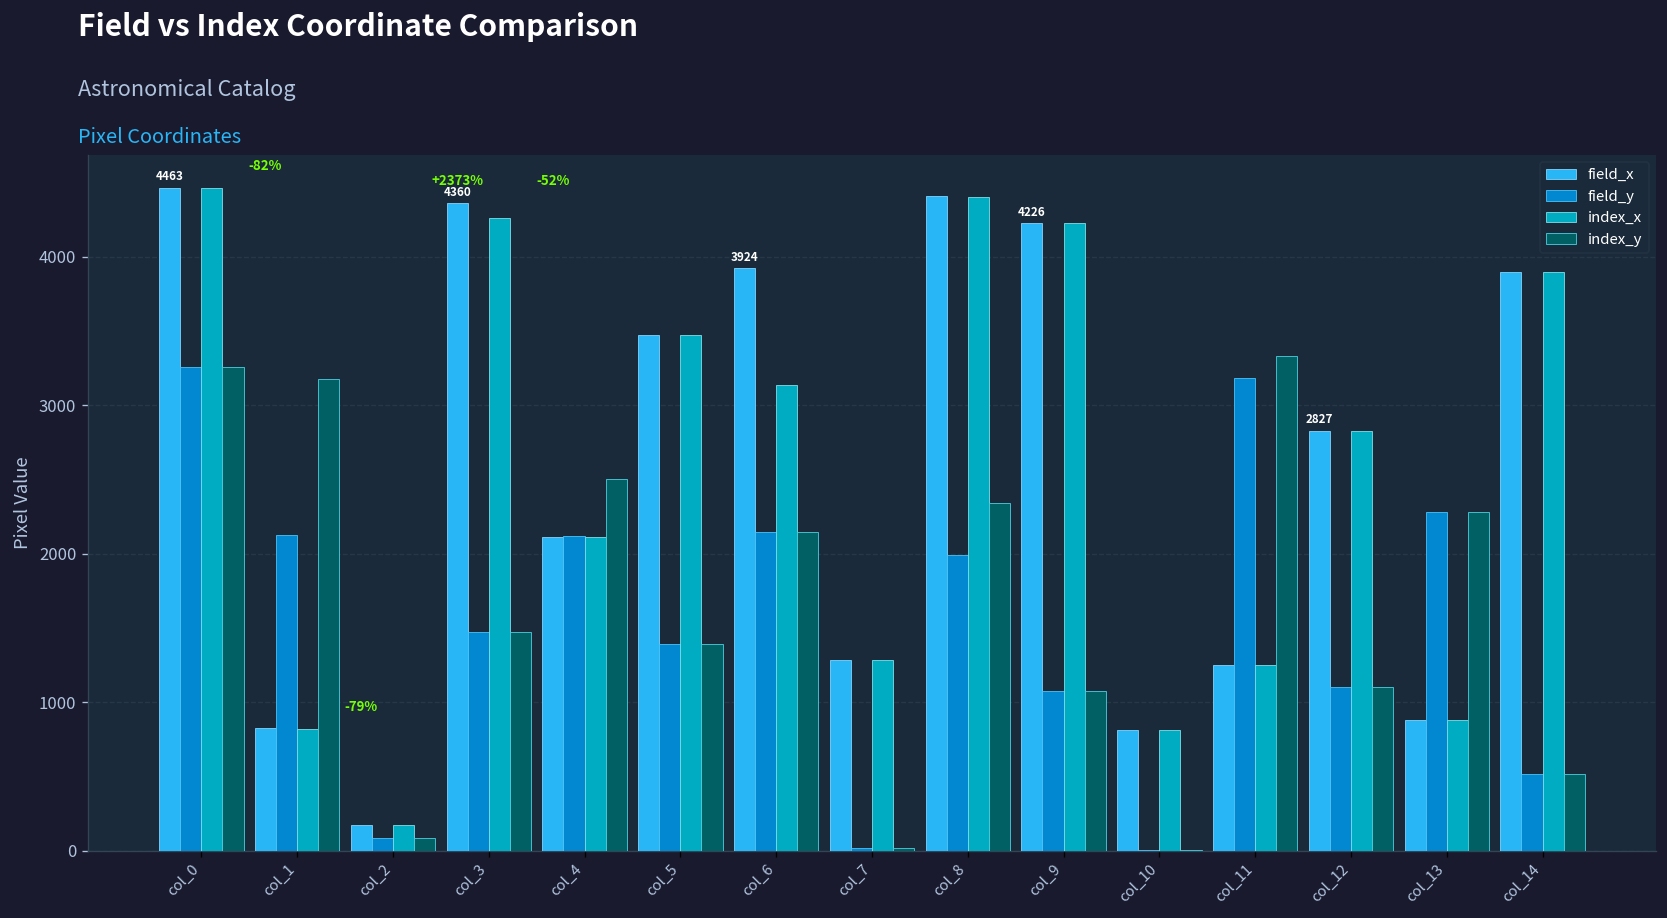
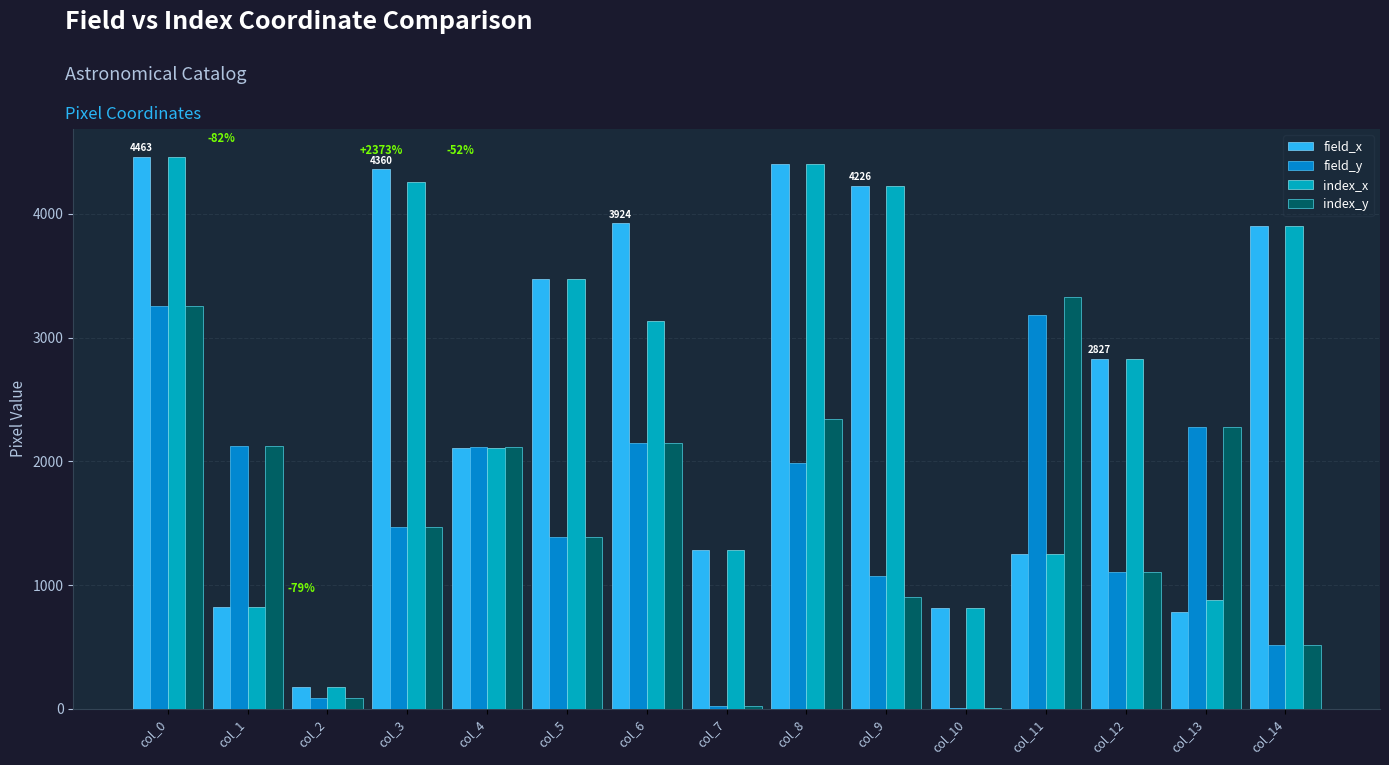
  {
    "field_x": {
      "col_1": 820,
      "col_2": 180,
      "col_4": 2110,
      "col_5": 3470,
      "col_7": 1280,
      "col_8": 4410,
      "col_10": 810,
      "col_11": 1250,
-     "col_13": 880,
+     "col_13": 780,
      "col_14": 3900
    },
    "index_y": {
      "col_0": 3260,
-     "col_1": 3180,
+     "col_1": 2130,
      "col_2": 90,
      "col_3": 1470,
-     "col_4": 2500,
+     "col_4": 2120,
      "col_5": 1390,
      "col_6": 2150,
      "col_7": 20,
      "col_8": 2340,
-     "col_9": 1070,
+     "col_9": 910,
      "col_11": 3330,
      "col_12": 1110,
      "col_13": 2280,
      "col_14": 520
    }
  }
